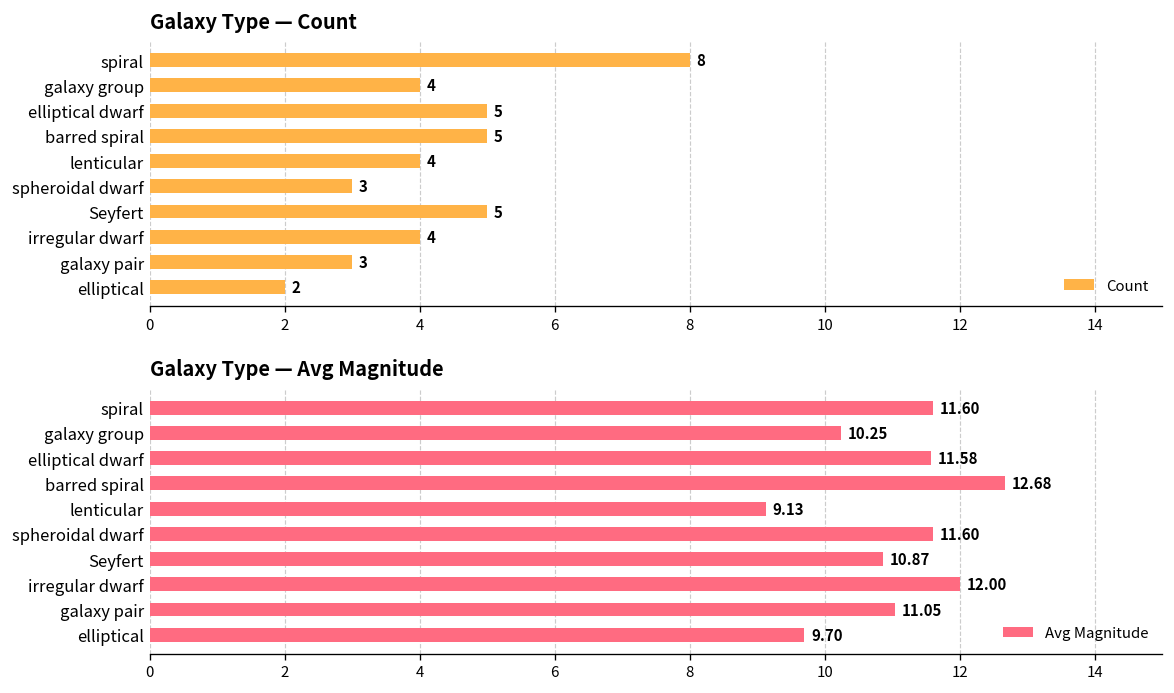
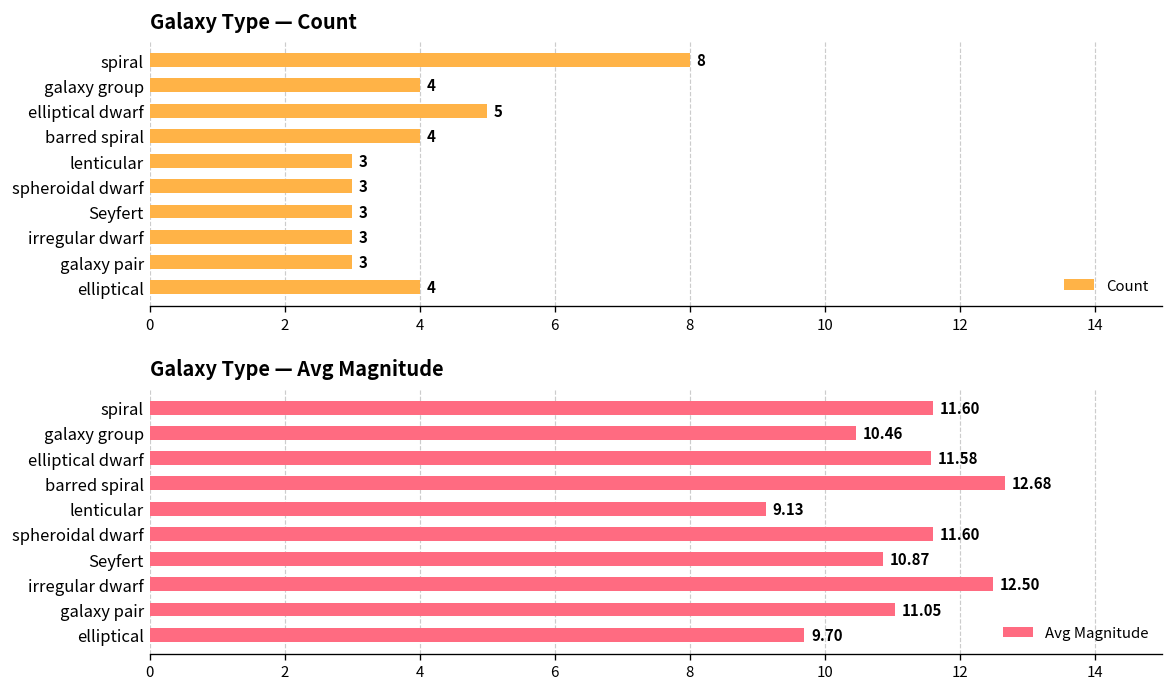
  {
    "Galaxy Type — Count": {
      "spiral": 8,
      "galaxy group": 4,
      "elliptical dwarf": 5,
-     "barred spiral": 5,
-     "lenticular": 4,
+     "barred spiral": 4,
+     "lenticular": 3,
      "spheroidal dwarf": 3,
-     "Seyfert": 5,
-     "irregular dwarf": 4,
+     "Seyfert": 3,
+     "irregular dwarf": 3,
      "galaxy pair": 3,
-     "elliptical": 2
+     "elliptical": 4
    },
    "Galaxy Type — Avg Magnitude": {
      "spiral": 11.60,
-     "galaxy group": 10.25,
+     "galaxy group": 10.46,
      "elliptical dwarf": 11.58,
      "barred spiral": 12.68,
      "lenticular": 9.13,
      "spheroidal dwarf": 11.60,
      "Seyfert": 10.87,
-     "irregular dwarf": 12.00,
+     "irregular dwarf": 12.50,
      "galaxy pair": 11.05,
      "elliptical": 9.70
    }
  }
